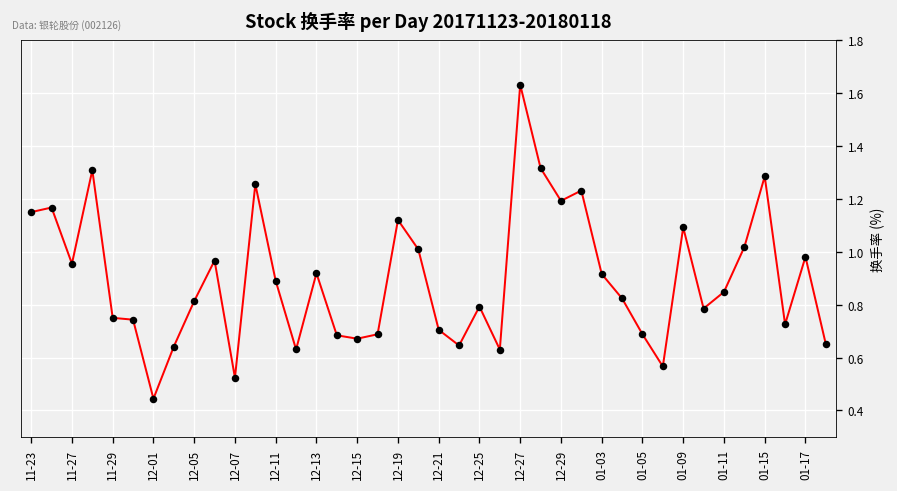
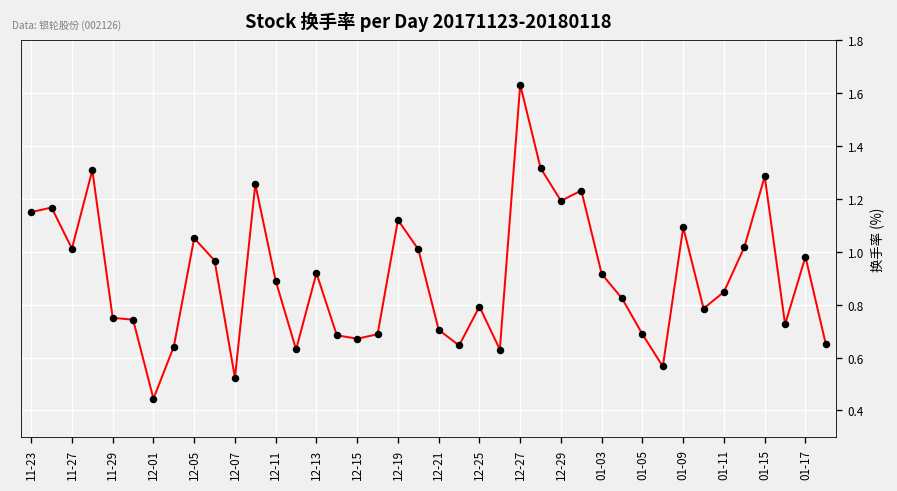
  {
    "11-23": 1.15,
-   "11-27": 0.95,
+   "11-27": 1.01,
    "11-29": 0.75,
    "12-01": 0.44,
-   "12-05": 0.81,
+   "12-05": 1.05,
    "12-07": 0.52,
    "12-11": 0.89,
    "12-13": 0.92,
    "12-15": 0.67,
    "12-19": 1.12,
    "12-21": 0.70,
    "12-25": 0.79,
    "12-27": 1.63,
    "12-29": 1.19,
    "01-03": 0.92,
    "01-05": 0.69,
    "01-09": 1.09,
    "01-11": 0.85,
    "01-15": 1.28,
    "01-17": 0.98
  }
